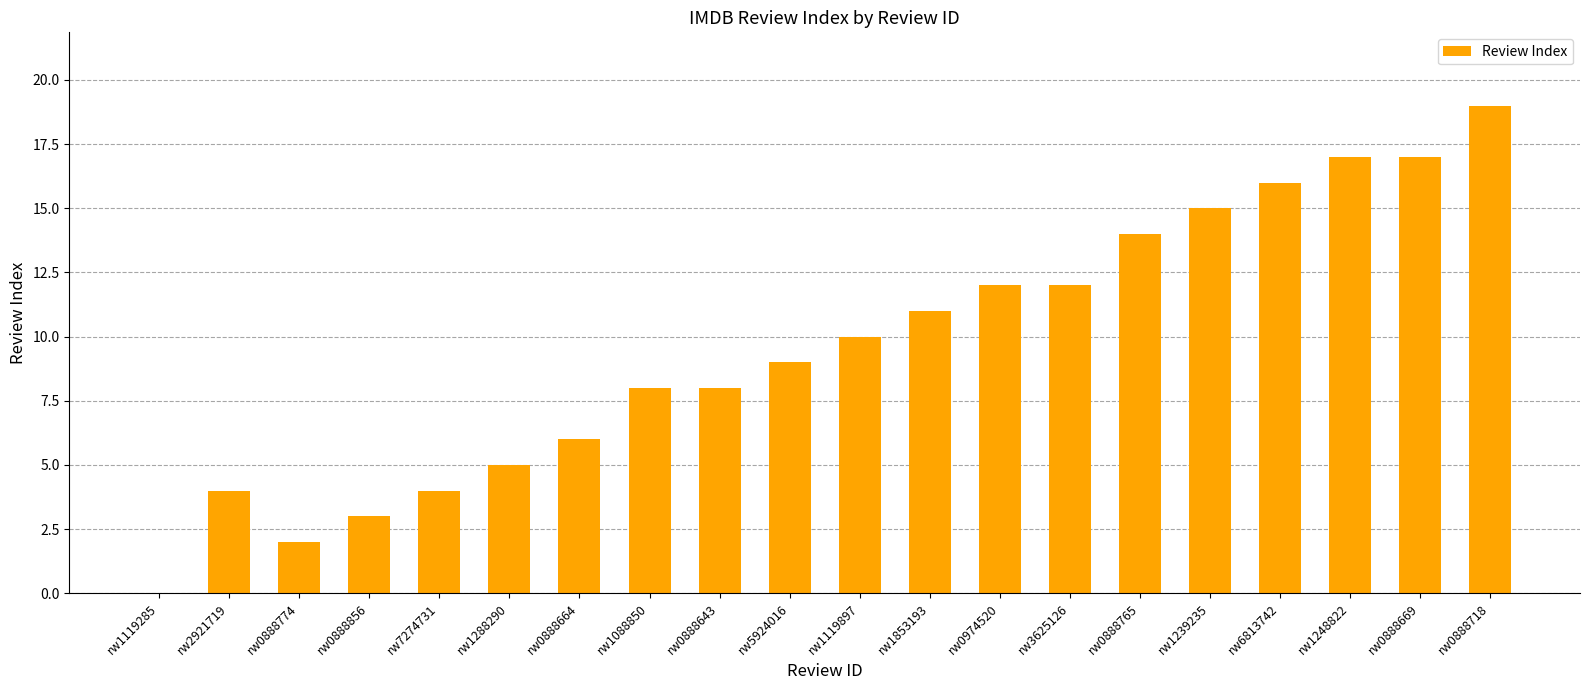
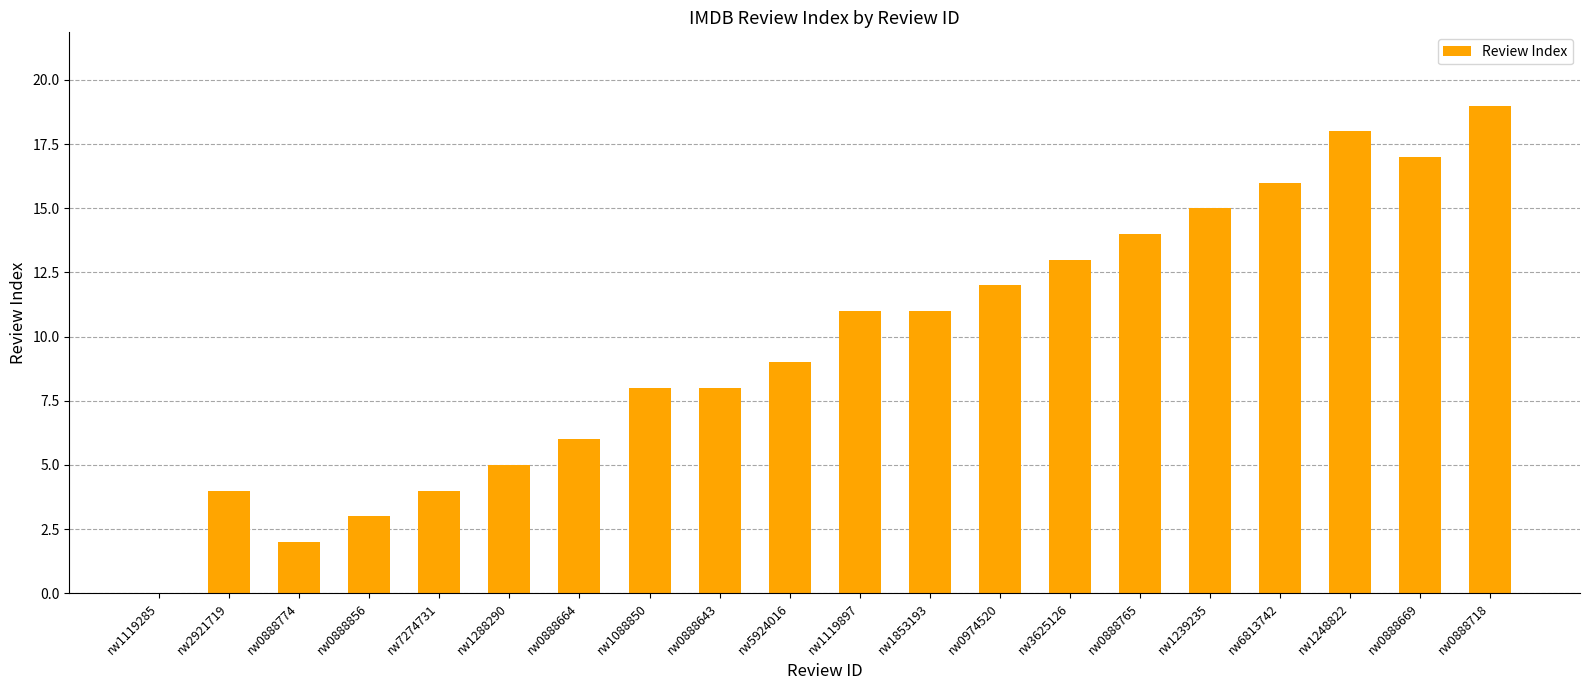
  {
    "rw1119285": 0,
    "rw2921719": 4,
    "rw0888774": 2,
    "rw0888856": 3,
    "rw7274731": 4,
    "rw1288290": 5,
    "rw0888664": 6,
    "rw1088850": 8,
    "rw0888643": 8,
    "rw5924016": 9,
-   "rw1119897": 10,
+   "rw1119897": 11,
    "rw1853193": 11,
    "rw0974520": 12,
-   "rw3625126": 12,
+   "rw3625126": 13,
    "rw0888765": 14,
    "rw1239235": 15,
    "rw6813742": 16,
-   "rw1248822": 17,
+   "rw1248822": 18,
    "rw0888669": 17,
    "rw0888718": 19
  }
